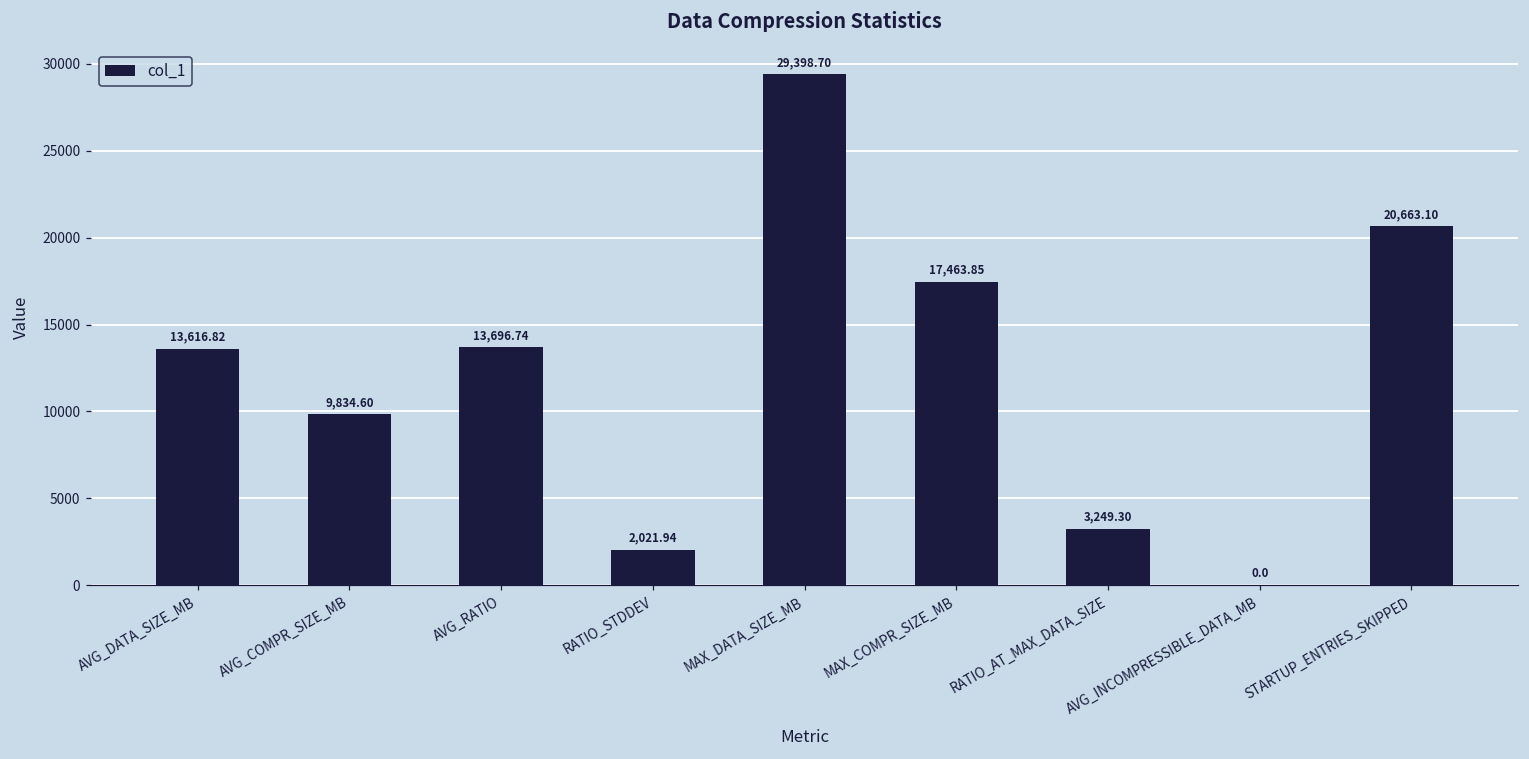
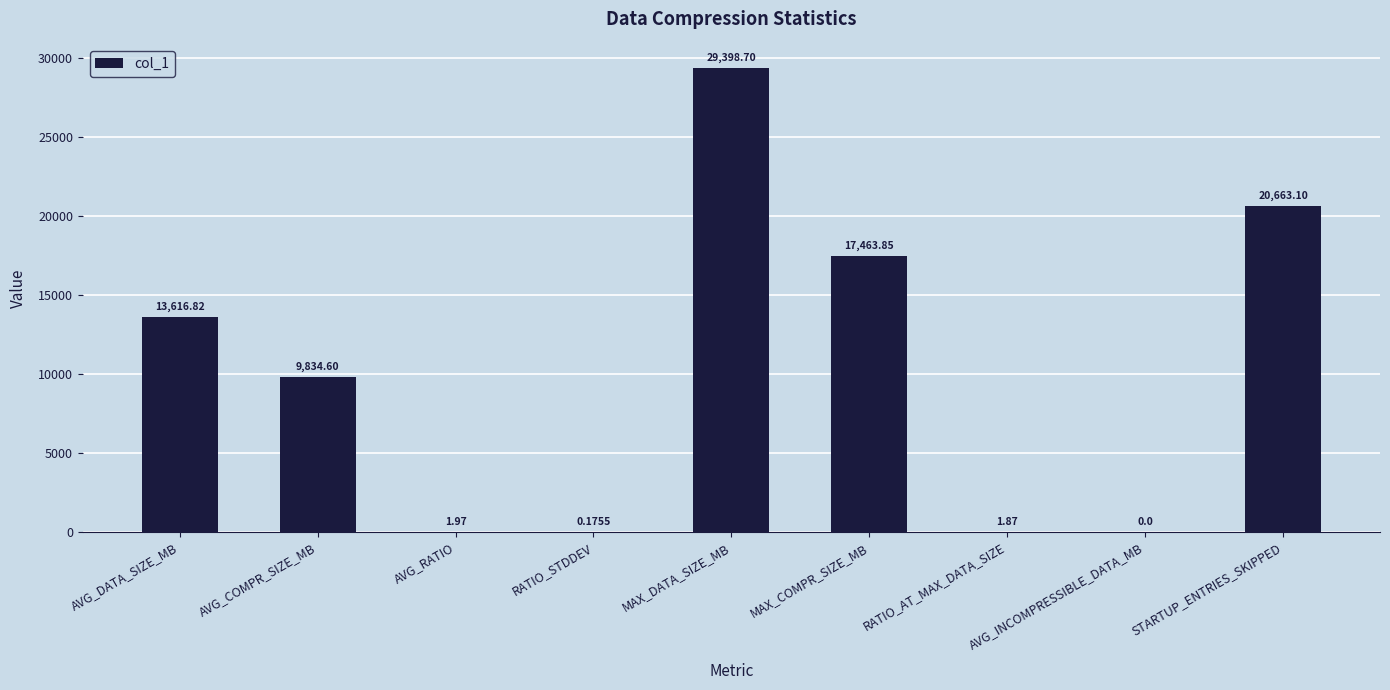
  {
    "AVG_DATA_SIZE_MB": "13,616.82",
    "AVG_COMPR_SIZE_MB": "9,834.60",
-   "AVG_RATIO": "13,696.74",
-   "RATIO_STDDEV": "2,021.94",
+   "AVG_RATIO": "1.97",
+   "RATIO_STDDEV": "0.1755",
    "MAX_DATA_SIZE_MB": "29,398.70",
    "MAX_COMPR_SIZE_MB": "17,463.85",
-   "RATIO_AT_MAX_DATA_SIZE": "3,249.30",
+   "RATIO_AT_MAX_DATA_SIZE": "1.87",
    "AVG_INCOMPRESSIBLE_DATA_MB": "0.0",
    "STARTUP_ENTRIES_SKIPPED": "20,663.10"
  }
